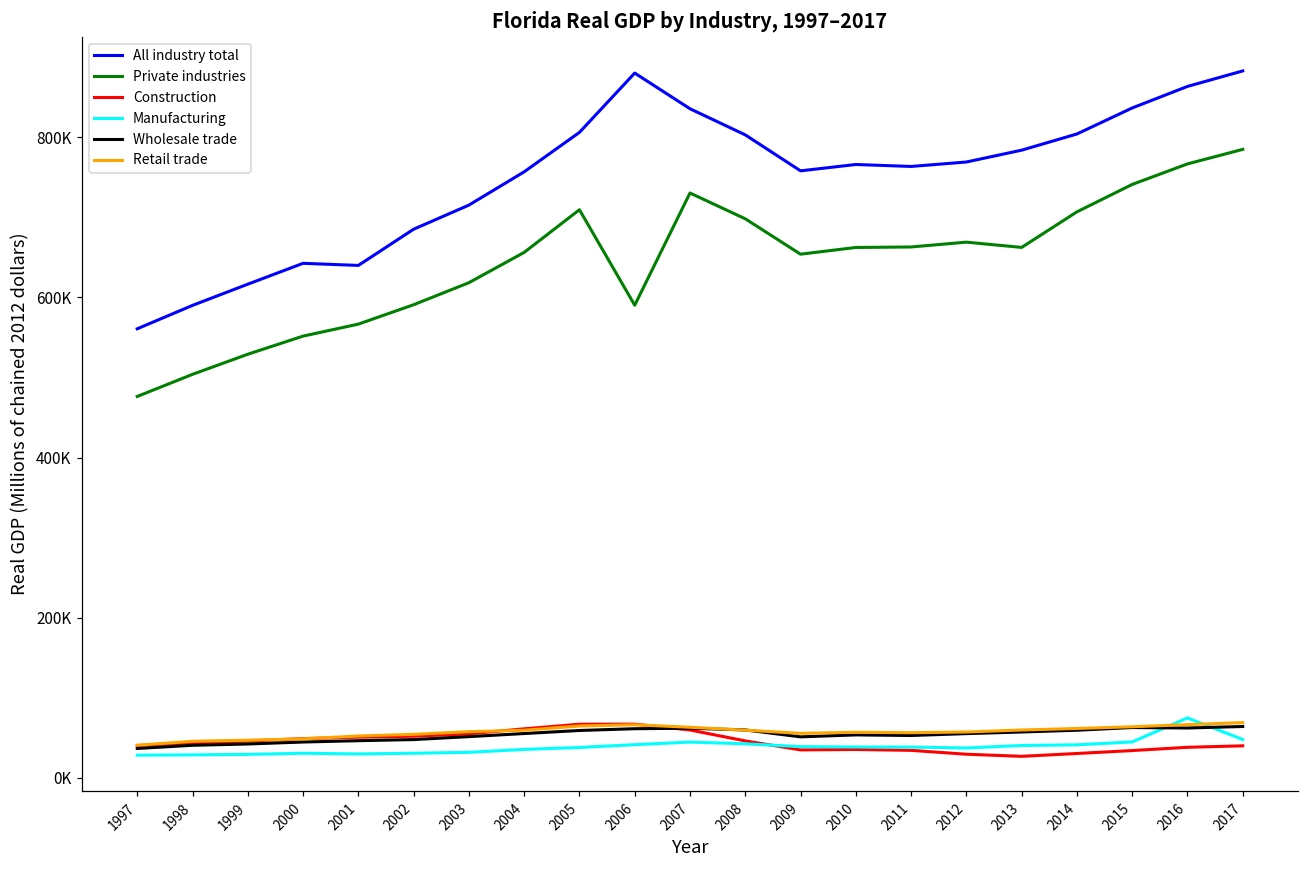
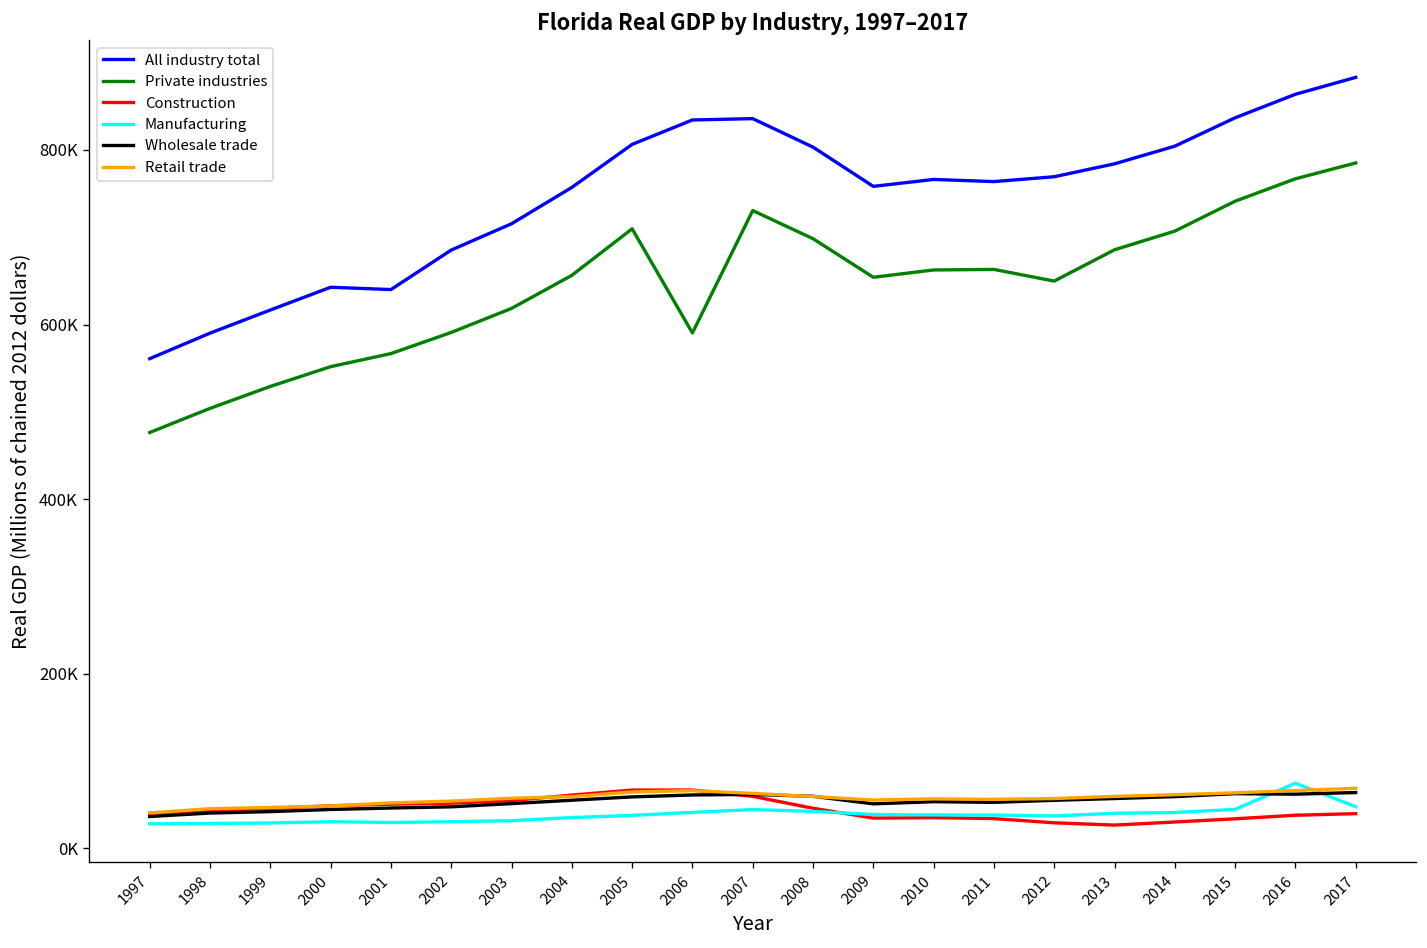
  {
    "All industry total": {
      "1997": 560000,
      "1998": 590000,
      "1999": 620000,
      "2000": 640000,
      "2001": 640000,
      "2002": 690000,
      "2003": 720000,
      "2004": 760000,
      "2005": 810000,
-     "2006": 880000,
+     "2006": 830000,
      "2007": 840000,
      "2008": 800000,
      "2009": 760000,
      "2010": 770000,
      "2011": 760000,
      "2012": 770000,
      "2013": 780000,
      "2014": 800000,
      "2015": 840000,
      "2016": 860000,
      "2017": 880000
    },
    "Private industries": {
      "1997": 480000,
      "1998": 500000,
      "1999": 530000,
      "2000": 550000,
      "2001": 570000,
      "2002": 590000,
      "2003": 620000,
      "2004": 660000,
      "2005": 710000,
      "2006": 590000,
      "2007": 730000,
      "2008": 700000,
      "2009": 650000,
      "2010": 660000,
      "2011": 660000,
-     "2012": 670000,
-     "2013": 660000,
+     "2012": 650000,
+     "2013": 690000,
      "2014": 710000,
      "2015": 740000,
      "2016": 770000,
      "2017": 790000
    },
    "Construction": {
      "2008": 50000,
      "2009": 30000,
      "2011": 30000,
      "2012": 30000,
      "2013": 30000,
      "2014": 30000,
      "2015": 30000,
      "2016": 40000,
      "2017": 40000
    },
    "Manufacturing": {
      "1997": 30000,
      "1998": 30000,
      "1999": 30000,
      "2000": 30000,
      "2001": 30000,
      "2002": 30000,
      "2003": 30000,
      "2004": 40000,
      "2005": 40000,
      "2006": 40000,
      "2007": 40000,
      "2008": 40000,
      "2009": 40000,
      "2011": 40000,
      "2012": 40000,
      "2013": 40000,
      "2014": 40000,
      "2015": 40000,
      "2016": 70000,
      "2017": 50000
    },
    "Wholesale trade": {
      "1997": 40000,
      "1999": 40000,
      "2000": 40000,
      "2001": 50000,
      "2002": 50000,
      "2003": 50000,
      "2004": 60000,
      "2005": 60000,
      "2006": 60000,
      "2009": 50000,
      "2016": 60000,
      "2017": 60000
    },
    "Retail trade": {
      "2009": 60000,
      "2016": 70000,
      "2017": 70000
    }
  }
